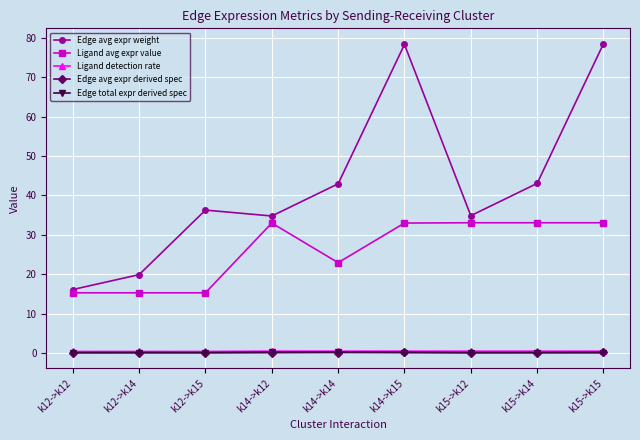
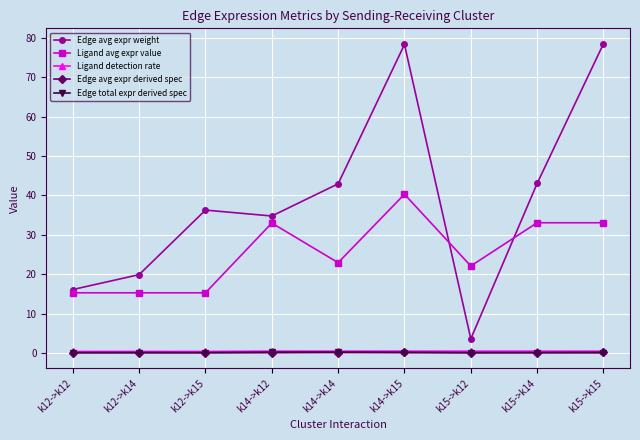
  {
    "Edge avg expr weight": {
      "k12->k12": 16,
      "k12->k14": 20,
      "k12->k15": 36,
      "k14->k12": 35,
      "k14->k14": 43,
      "k14->k15": 78,
-     "k15->k12": 35,
+     "k15->k12": 4,
      "k15->k14": 43,
      "k15->k15": 79
    },
    "Ligand avg expr value": {
      "k12->k12": 15,
      "k12->k14": 15,
      "k12->k15": 15,
      "k14->k12": 33,
      "k14->k14": 23,
-     "k14->k15": 33,
-     "k15->k12": 33,
+     "k14->k15": 40,
+     "k15->k12": 22,
      "k15->k14": 33,
      "k15->k15": 33
    }
  }
